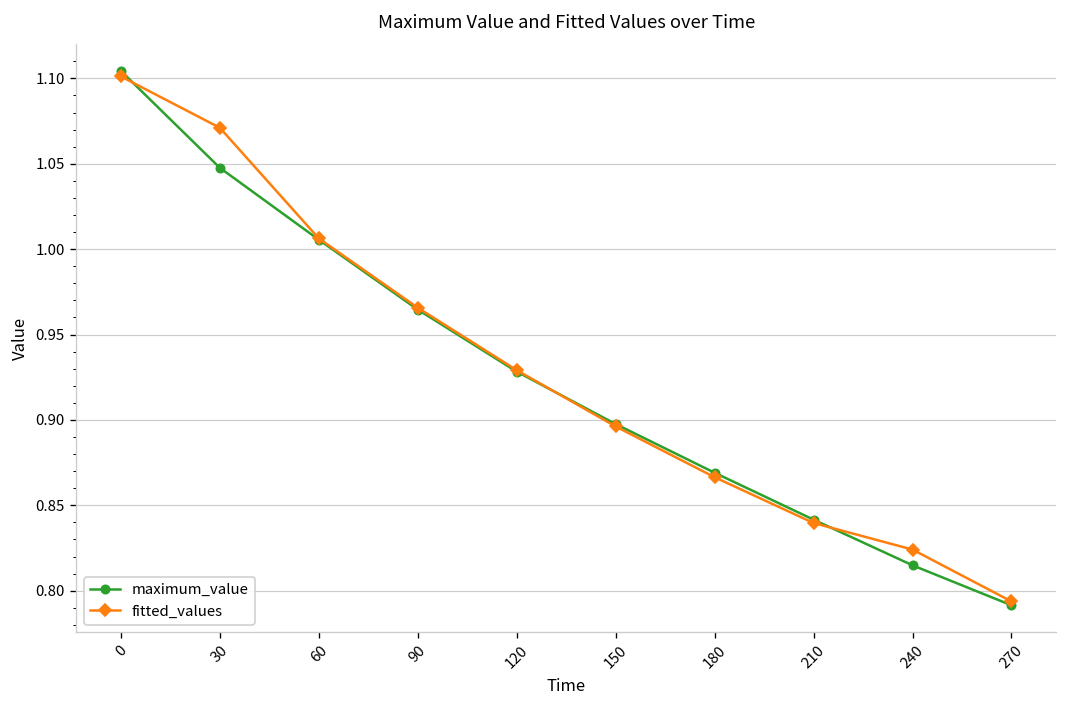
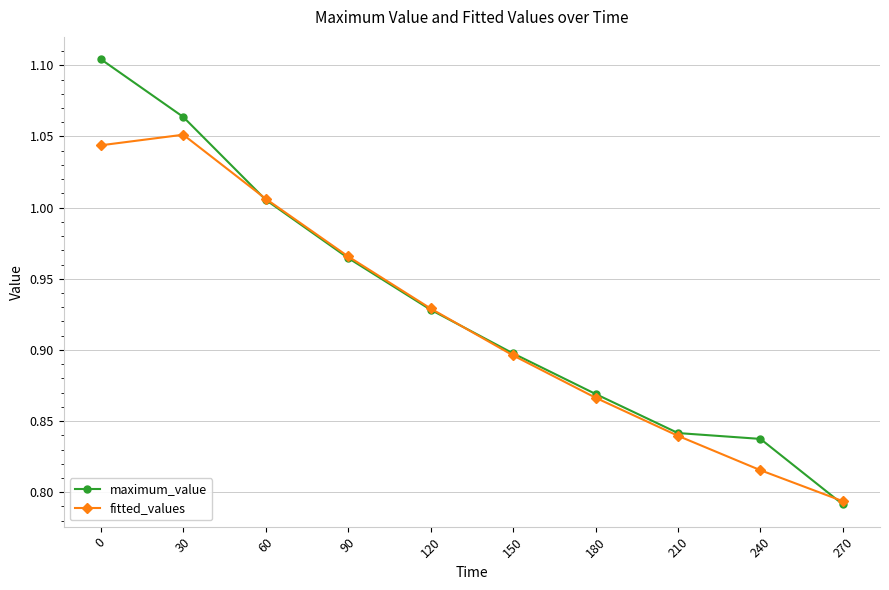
  {
    "maximum_value": {
      "0": 1.104,
-     "30": 1.048,
+     "30": 1.064,
      "180": 0.869,
      "210": 0.842,
-     "240": 0.815,
+     "240": 0.837,
      "270": 0.791
    },
    "fitted_values": {
-     "0": 1.101,
-     "30": 1.071,
+     "0": 1.044,
+     "30": 1.051,
      "180": 0.866,
      "210": 0.840,
-     "240": 0.824,
+     "240": 0.815,
      "270": 0.794
    }
  }
